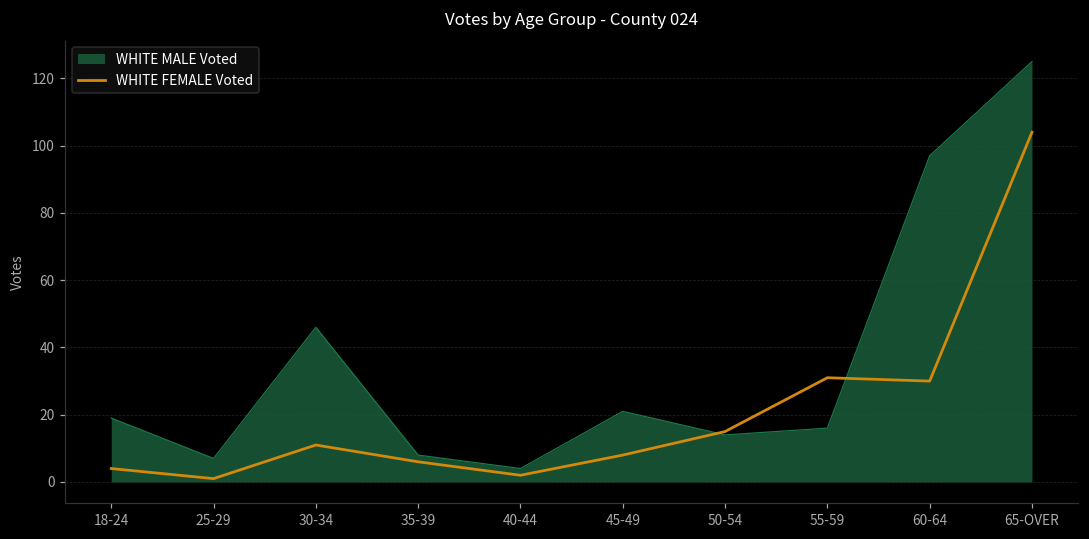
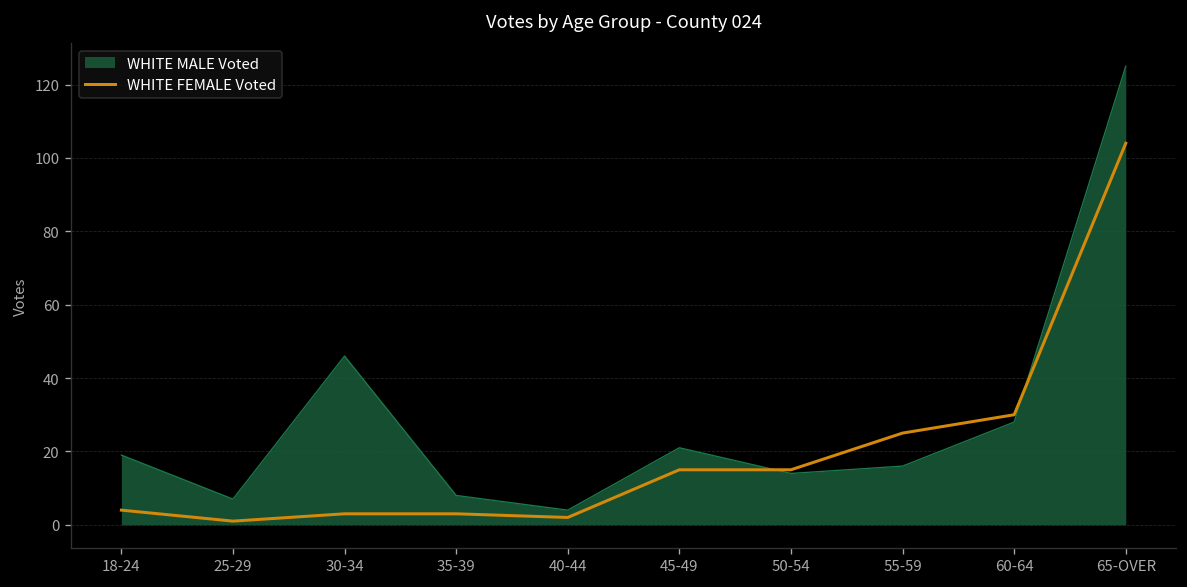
  {
    "WHITE MALE Voted": {
      "18-24": 19,
      "25-29": 7,
      "30-34": 46,
      "35-39": 8,
      "40-44": 4,
      "45-49": 21,
      "50-54": 14,
      "55-59": 16,
-     "60-64": 97,
+     "60-64": 28,
      "65-OVER": 125
    },
    "WHITE FEMALE Voted": {
      "18-24": 4,
      "25-29": 1,
-     "30-34": 11,
-     "35-39": 6,
+     "30-34": 3,
+     "35-39": 3,
      "40-44": 2,
-     "45-49": 8,
+     "45-49": 15,
      "50-54": 15,
-     "55-59": 31,
+     "55-59": 25,
      "60-64": 30,
      "65-OVER": 104
    }
  }
